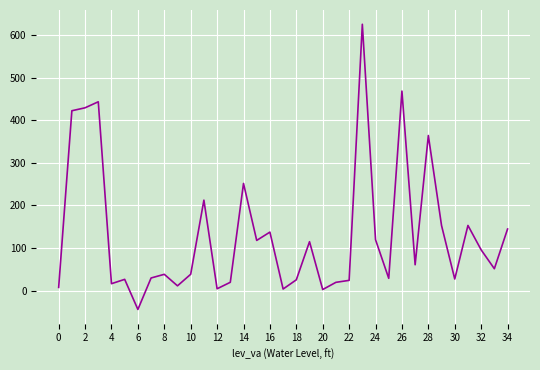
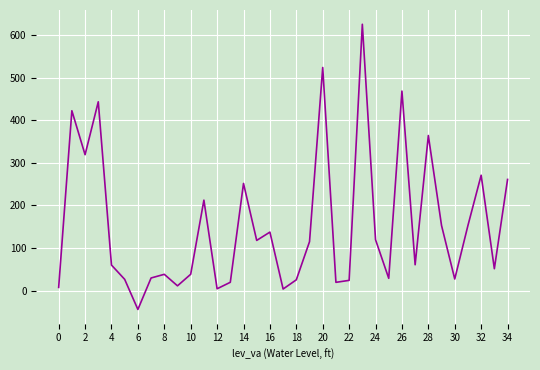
  {
    "0": 10,
-   "2": 430,
-   "4": 20,
+   "2": 320,
+   "4": 60,
    "6": -40,
    "8": 40,
    "10": 40,
    "12": 0,
    "14": 250,
    "16": 140,
    "18": 30,
-   "20": 0,
+   "20": 520,
    "22": 20,
    "24": 120,
    "26": 470,
    "28": 360,
    "30": 30,
-   "32": 100,
-   "34": 140
+   "32": 270,
+   "34": 260
  }
